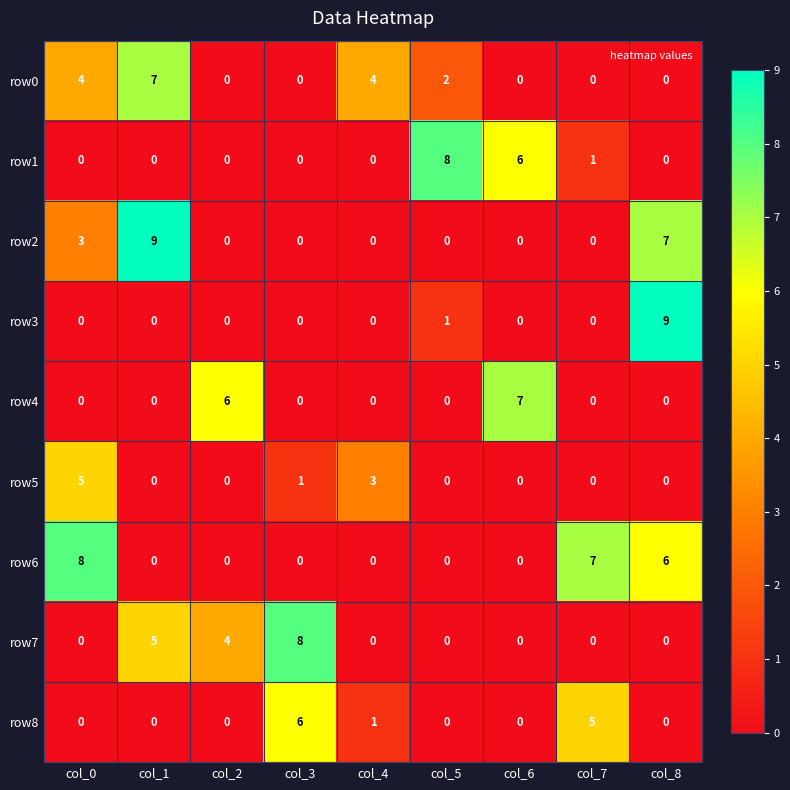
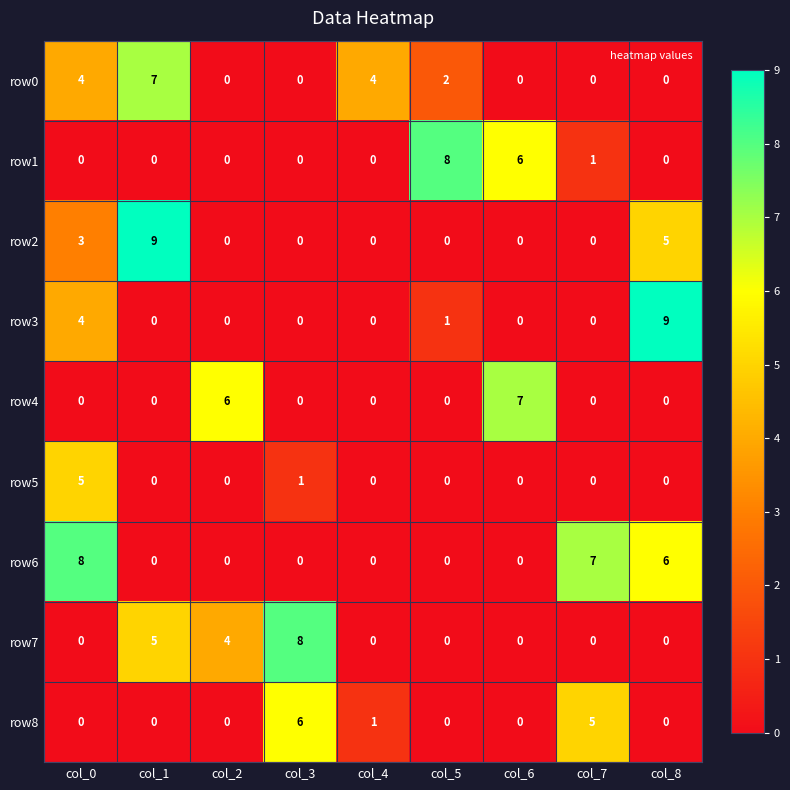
  {
    "row0": {
      "col_0": 4,
      "col_1": 7,
      "col_2": 0,
      "col_3": 0,
      "col_4": 4,
      "col_5": 2,
      "col_6": 0,
      "col_7": 0,
      "col_8": 0
    },
    "row1": {
      "col_0": 0,
      "col_1": 0,
      "col_2": 0,
      "col_3": 0,
      "col_4": 0,
      "col_5": 8,
      "col_6": 6,
      "col_7": 1,
      "col_8": 0
    },
    "row2": {
      "col_0": 3,
      "col_1": 9,
      "col_2": 0,
      "col_3": 0,
      "col_4": 0,
      "col_5": 0,
      "col_6": 0,
      "col_7": 0,
-     "col_8": 7
+     "col_8": 5
    },
    "row3": {
-     "col_0": 0,
+     "col_0": 4,
      "col_1": 0,
      "col_2": 0,
      "col_3": 0,
      "col_4": 0,
      "col_5": 1,
      "col_6": 0,
      "col_7": 0,
      "col_8": 9
    },
    "row4": {
      "col_0": 0,
      "col_1": 0,
      "col_2": 6,
      "col_3": 0,
      "col_4": 0,
      "col_5": 0,
      "col_6": 7,
      "col_7": 0,
      "col_8": 0
    },
    "row5": {
      "col_0": 5,
      "col_1": 0,
      "col_2": 0,
      "col_3": 1,
-     "col_4": 3,
+     "col_4": 0,
      "col_5": 0,
      "col_6": 0,
      "col_7": 0,
      "col_8": 0
    },
    "row6": {
      "col_0": 8,
      "col_1": 0,
      "col_2": 0,
      "col_3": 0,
      "col_4": 0,
      "col_5": 0,
      "col_6": 0,
      "col_7": 7,
      "col_8": 6
    },
    "row7": {
      "col_0": 0,
      "col_1": 5,
      "col_2": 4,
      "col_3": 8,
      "col_4": 0,
      "col_5": 0,
      "col_6": 0,
      "col_7": 0,
      "col_8": 0
    },
    "row8": {
      "col_0": 0,
      "col_1": 0,
      "col_2": 0,
      "col_3": 6,
      "col_4": 1,
      "col_5": 0,
      "col_6": 0,
      "col_7": 5,
      "col_8": 0
    }
  }
